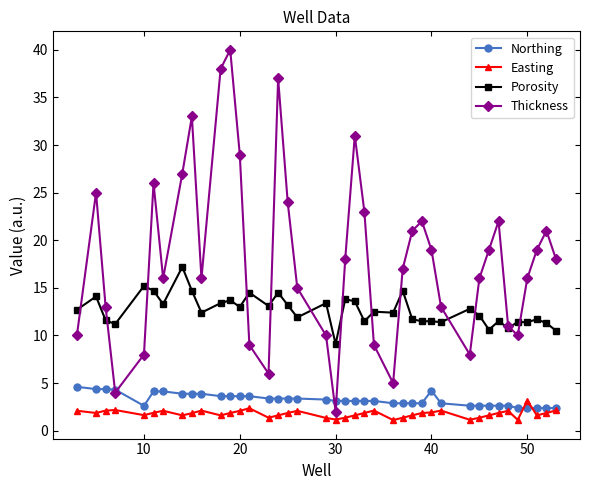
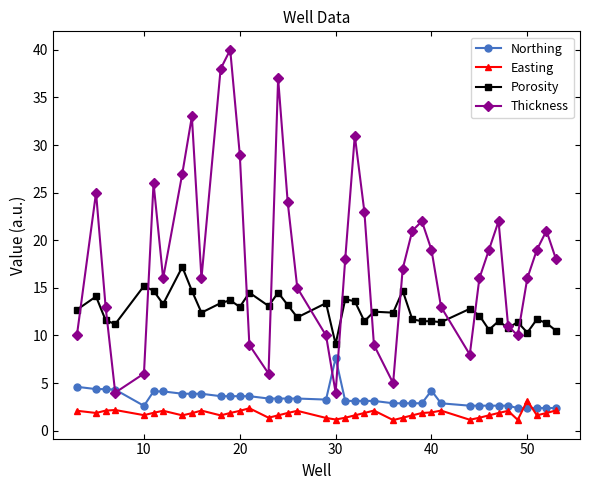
  {
    "Northing": {
      "10": 3,
      "20": 4,
-     "30": 3,
+     "30": 8,
      "40": 4,
      "50": 2
    },
    "Easting": {
      "10": 2,
      "20": 2,
      "30": 1,
      "40": 2,
      "50": 3
    },
    "Porosity": {
      "10": 15,
      "20": 13,
      "30": 9,
      "40": 12,
-     "50": 11
+     "50": 10
    },
    "Thickness": {
-     "10": 8,
+     "10": 6,
      "20": 29,
-     "30": 2,
+     "30": 4,
      "40": 19,
      "50": 16
    }
  }
